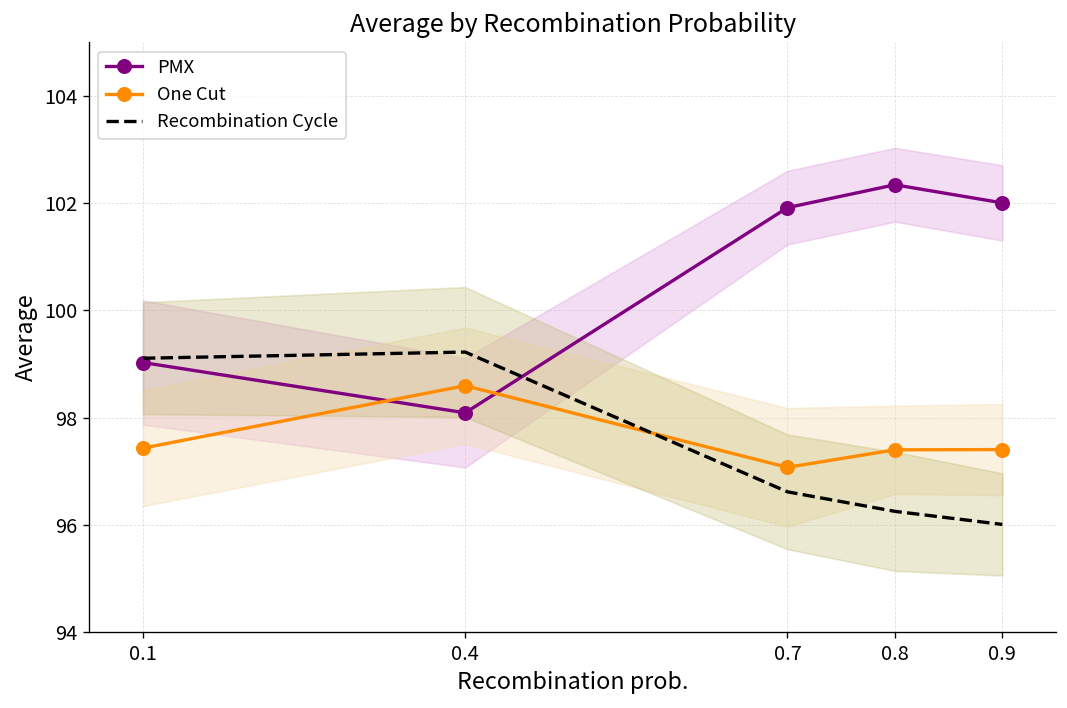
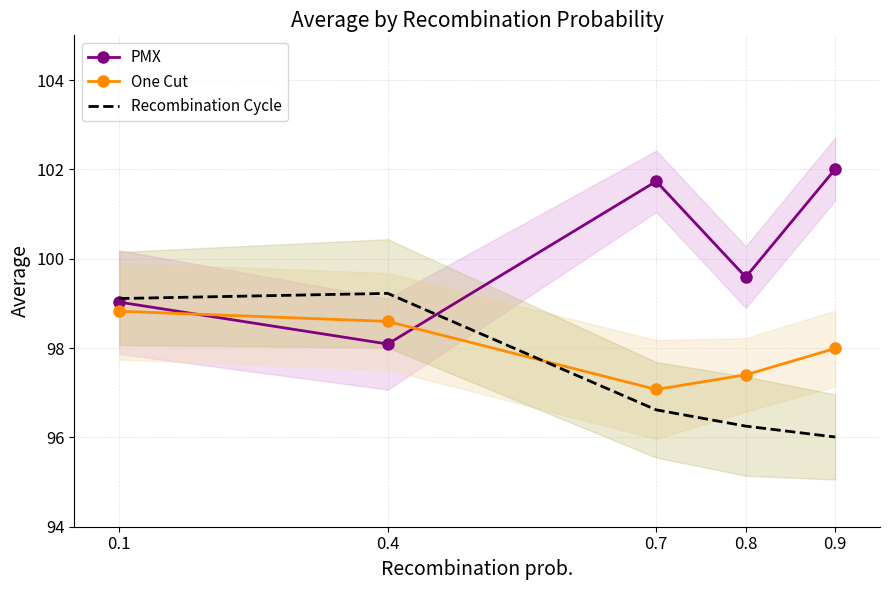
  {
    "PMX": {
      "0.1": 99.0,
      "0.4": 98.1,
-     "0.7": 101.9,
-     "0.8": 102.3,
+     "0.7": 101.7,
+     "0.8": 99.6,
      "0.9": 102.0
    },
    "One Cut": {
-     "0.1": 97.4,
+     "0.1": 98.8,
      "0.4": 98.6,
      "0.7": 97.1,
-     "0.9": 97.4
+     "0.9": 98.0
    },
    "Recombination Cycle": {
      "0.1": 99.1,
      "0.4": 99.2,
      "0.7": 96.6,
      "0.8": 96.3,
      "0.9": 96.0
    }
  }
